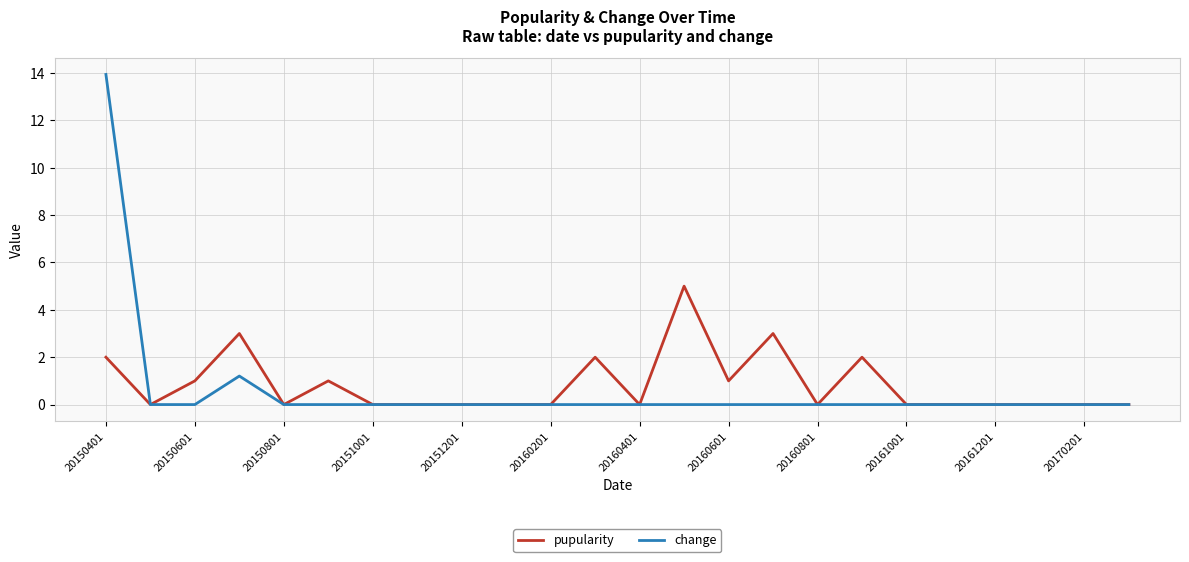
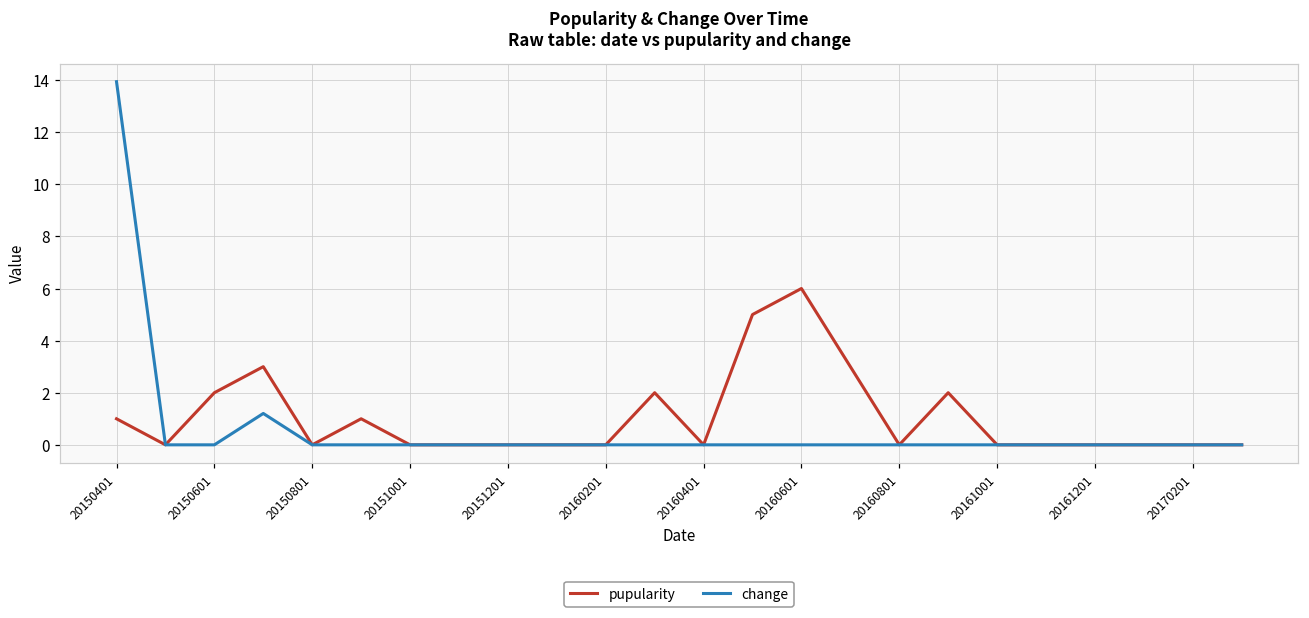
  {
    "pupularity": {
-     "20150401": 2,
-     "20150601": 1,
-     "20160601": 1
+     "20150401": 1,
+     "20150601": 2,
+     "20160601": 6
    },
    "change": {
      "20150401": 14,
      "20150601": 0,
      "20160601": 0
    }
  }
